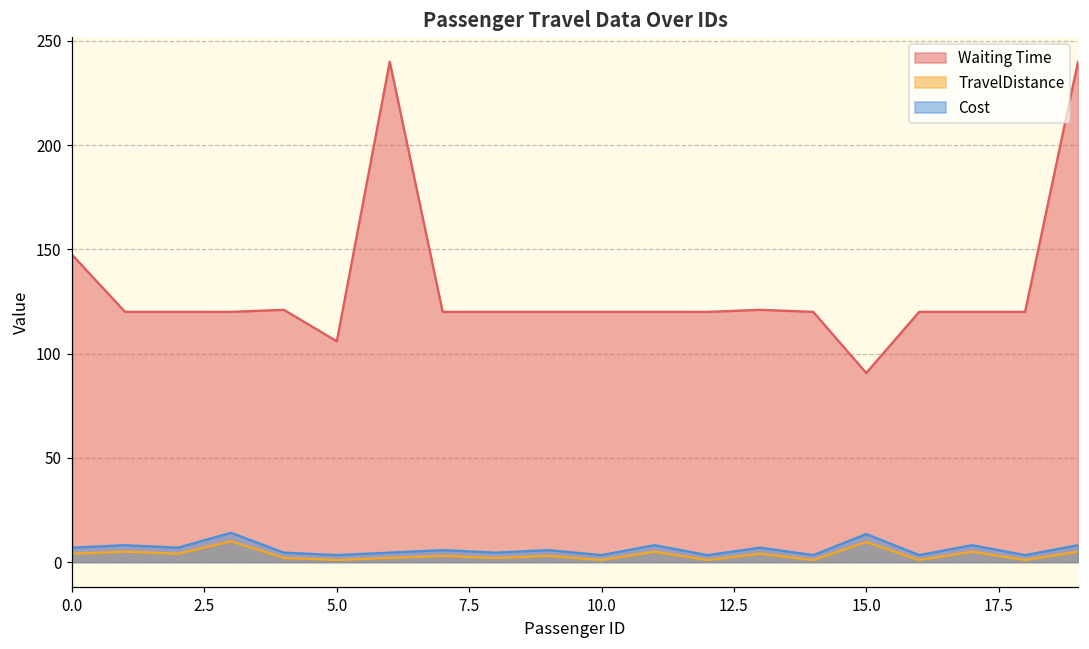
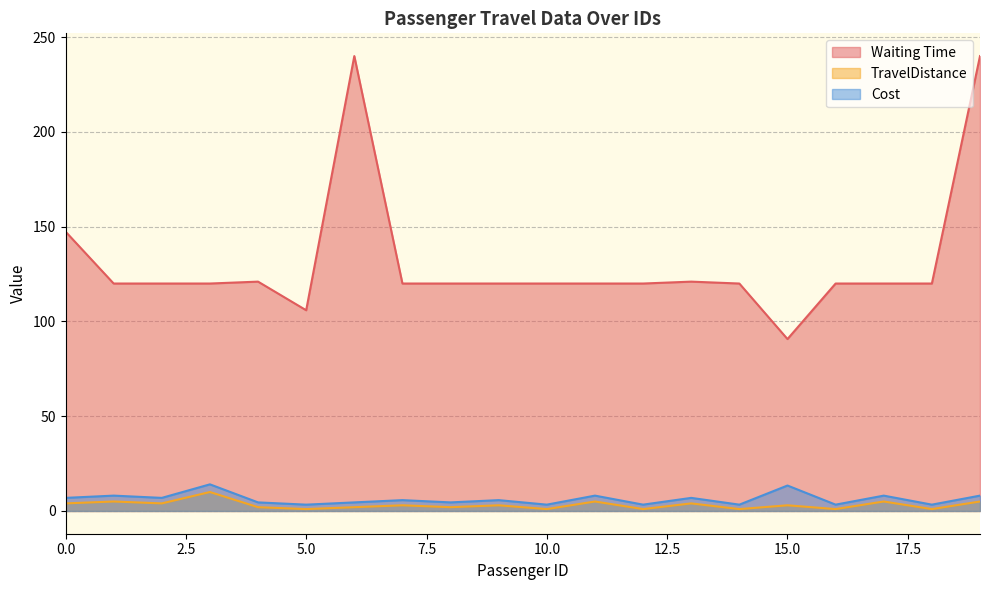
  {
    "Waiting Time": {
      "0.0": 147,
      "5.0": 106,
      "10.0": 120,
      "15.0": 91
    },
    "TravelDistance": {
      "0.0": 4,
      "5.0": 1,
      "10.0": 1,
-     "15.0": 10
+     "15.0": 3
    },
    "Cost": {
      "0.0": 7,
      "5.0": 3,
      "10.0": 3,
      "15.0": 13
    }
  }
